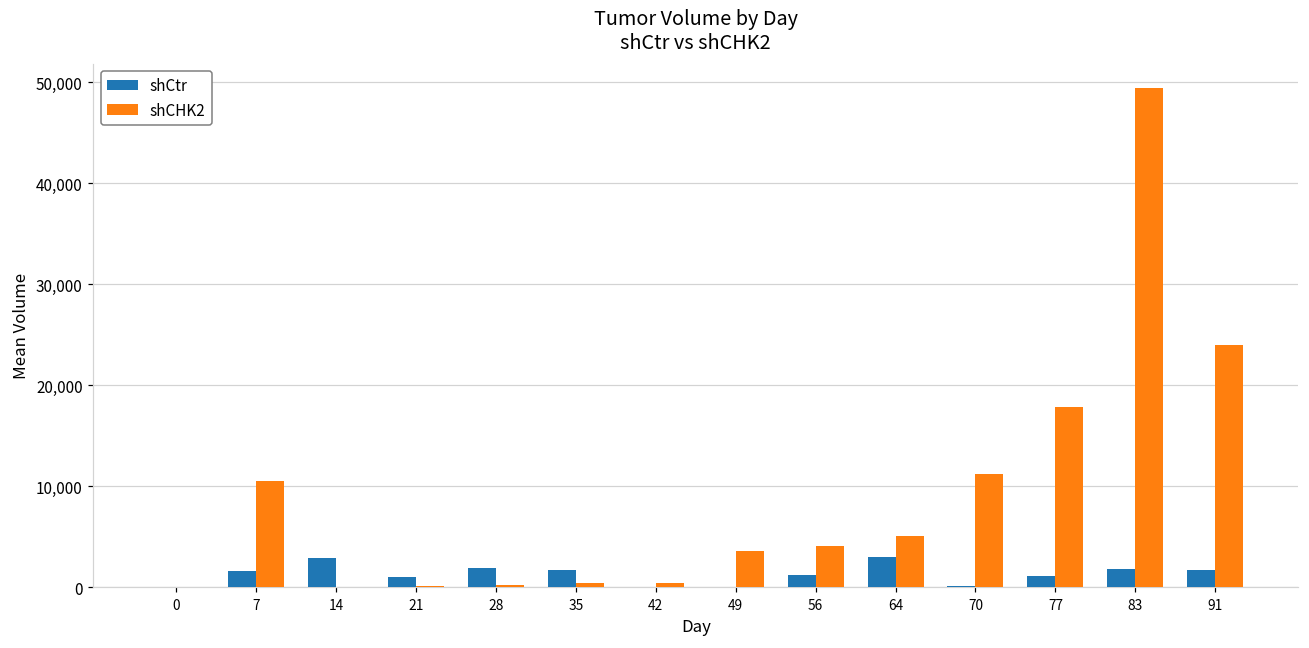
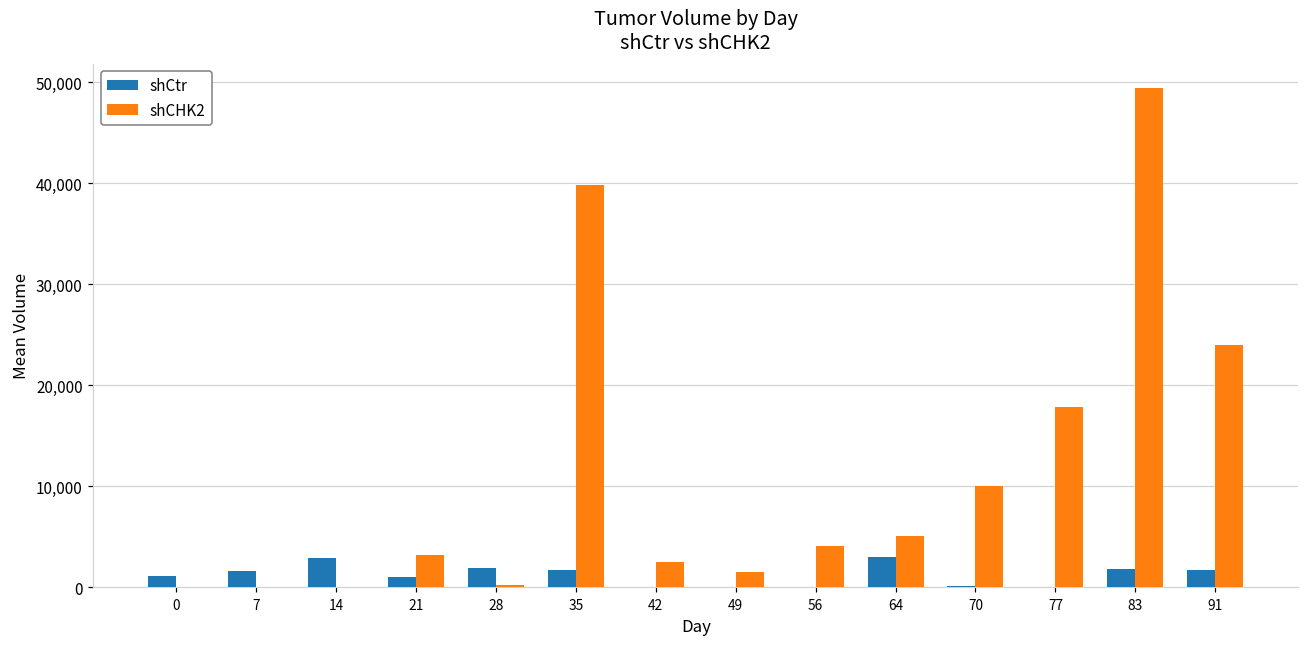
  {
    "shCtr": {
-     "0": "0",
+     "0": "1,000",
      "7": "2,000",
      "14": "3,000",
      "21": "1,000",
      "28": "2,000",
      "35": "2,000",
-     "56": "1,000",
+     "56": "0",
      "64": "3,000",
-     "77": "1,000",
+     "77": "0",
      "83": "2,000",
      "91": "2,000"
    },
    "shCHK2": {
-     "7": "11,000",
-     "21": "0",
-     "35": "0",
-     "42": "0",
-     "49": "4,000",
+     "7": "0",
+     "21": "3,000",
+     "35": "40,000",
+     "42": "2,000",
+     "49": "1,000",
      "56": "4,000",
      "64": "5,000",
-     "70": "11,000",
+     "70": "10,000",
      "77": "18,000",
      "83": "49,000",
      "91": "24,000"
    }
  }
